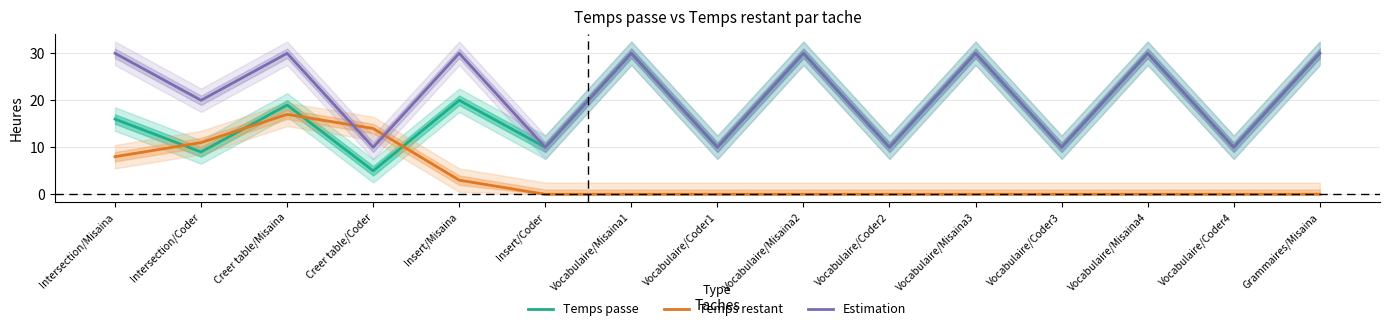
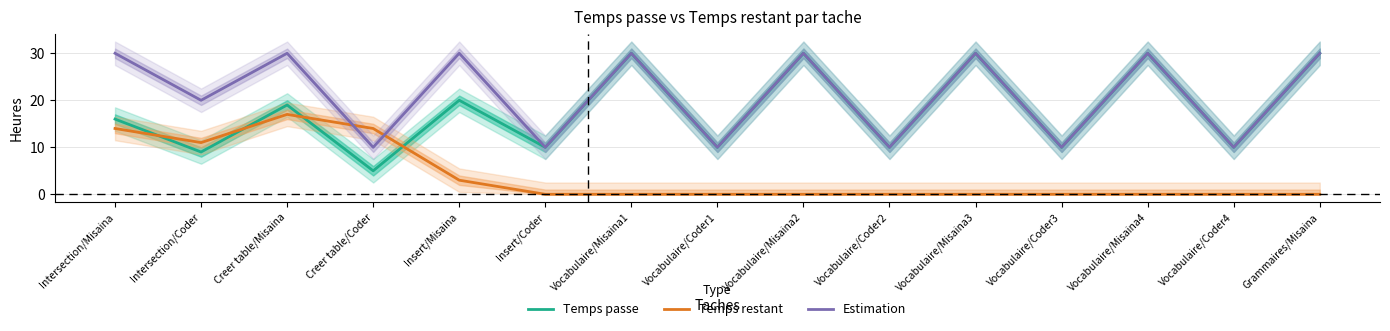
  {
    "Temps restant": {
-     "Intersection/Misaina": 8,
+     "Intersection/Misaina": 14,
      "Creer table/Misaina": 17,
      "Creer table/Coder": 14,
      "Insert/Misaina": 3,
      "Insert/Coder": 0,
      "Vocabulaire/Misaina1": 0,
      "Vocabulaire/Coder1": 0,
      "Vocabulaire/Misaina2": 0,
      "Vocabulaire/Coder2": 0,
      "Vocabulaire/Misaina3": 0,
      "Vocabulaire/Coder3": 0,
      "Vocabulaire/Misaina4": 0,
      "Vocabulaire/Coder4": 0,
      "Grammaires/Misaina": 0
    }
  }
